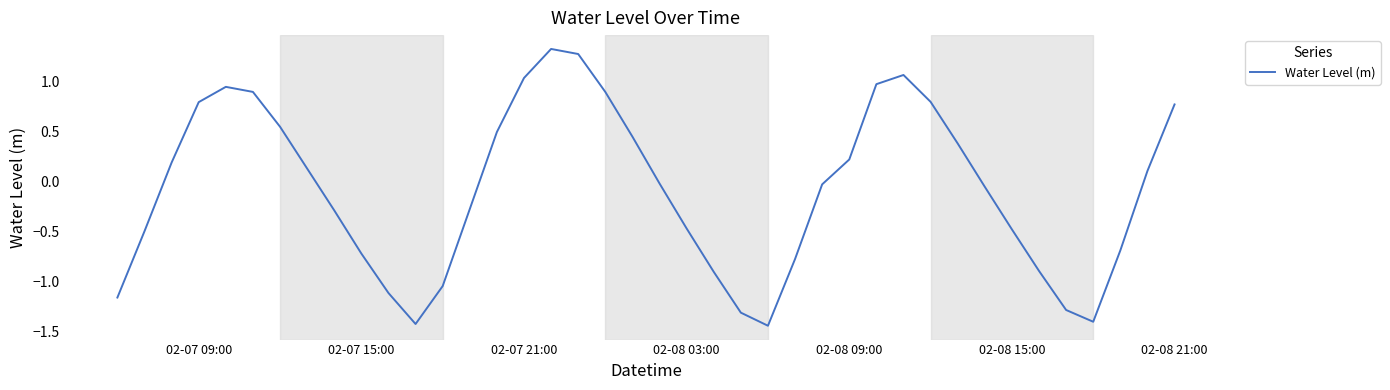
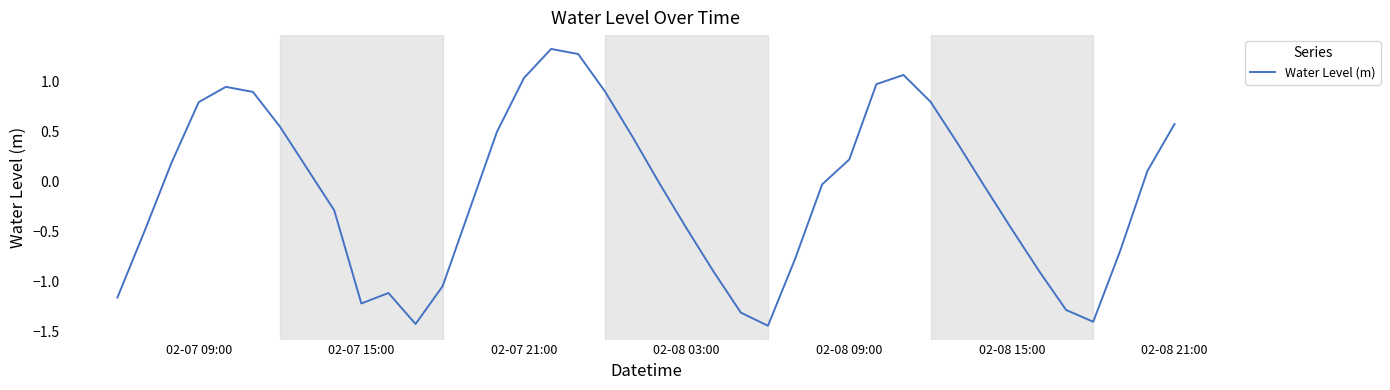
  {
    "02-07 09:00": 0.80,
-   "02-07 15:00": -0.72,
+   "02-07 15:00": -1.22,
    "02-07 21:00": 1.04,
    "02-08 03:00": -0.47,
    "02-08 09:00": 0.22,
    "02-08 15:00": -0.47,
-   "02-08 21:00": 0.78
+   "02-08 21:00": 0.58
  }
